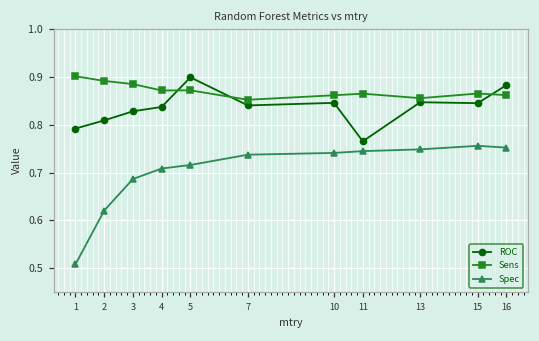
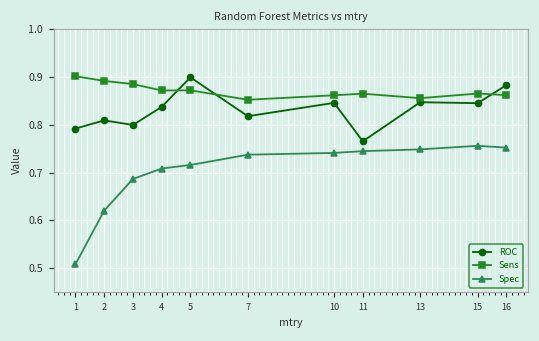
  {
    "ROC": {
      "1": 0.79,
      "2": 0.81,
-     "3": 0.83,
+     "3": 0.80,
      "4": 0.84,
      "5": 0.90,
-     "7": 0.84,
+     "7": 0.82,
      "10": 0.85,
      "11": 0.77,
      "13": 0.85,
      "15": 0.85,
      "16": 0.88
    }
  }
